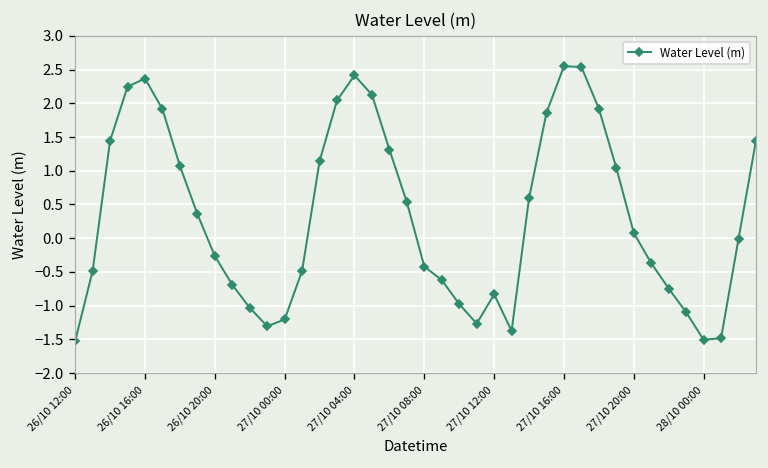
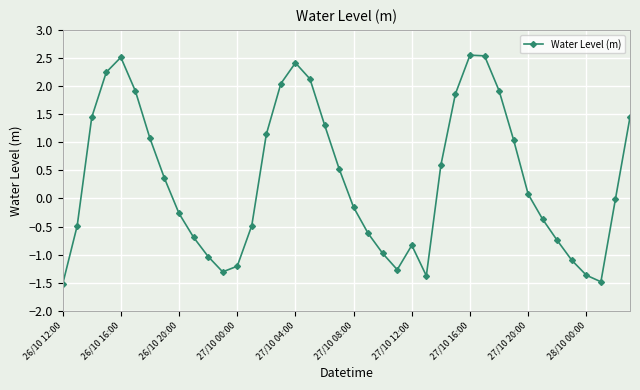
  {
    "26/10 12:00": -1.5,
-   "26/10 16:00": 2.4,
+   "26/10 16:00": 2.5,
    "26/10 20:00": -0.3,
    "27/10 00:00": -1.2,
    "27/10 04:00": 2.4,
-   "27/10 08:00": -0.4,
+   "27/10 08:00": -0.2,
    "27/10 12:00": -0.8,
    "27/10 16:00": 2.6,
    "27/10 20:00": 0.1,
-   "28/10 00:00": -1.5
+   "28/10 00:00": -1.4
  }
